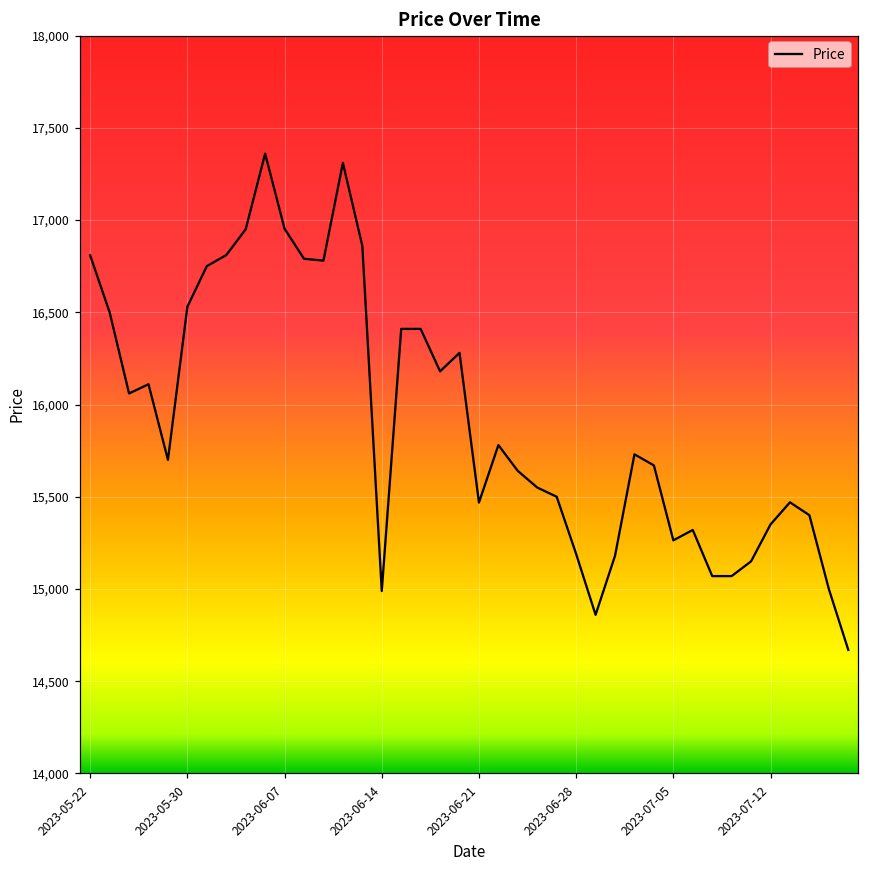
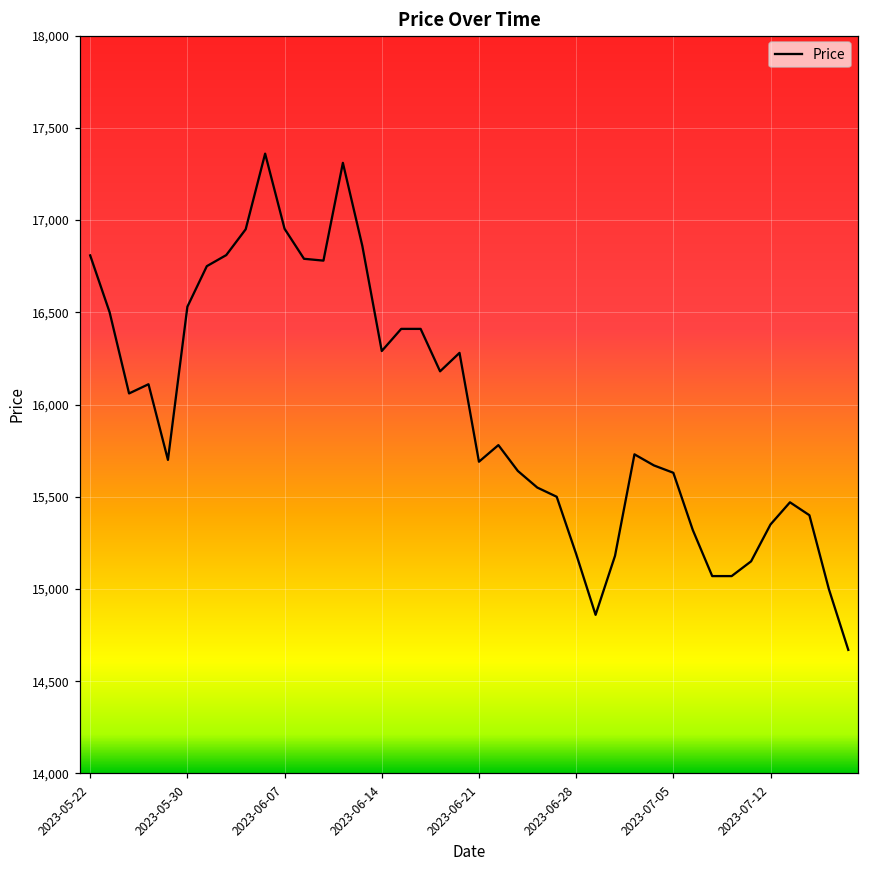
  {
    "2023-05-22": "16,810",
    "2023-05-30": "16,530",
    "2023-06-07": "16,950",
-   "2023-06-14": "14,990",
-   "2023-06-21": "15,470",
+   "2023-06-14": "16,290",
+   "2023-06-21": "15,690",
    "2023-06-28": "15,190",
-   "2023-07-05": "15,260",
+   "2023-07-05": "15,630",
    "2023-07-12": "15,350"
  }
